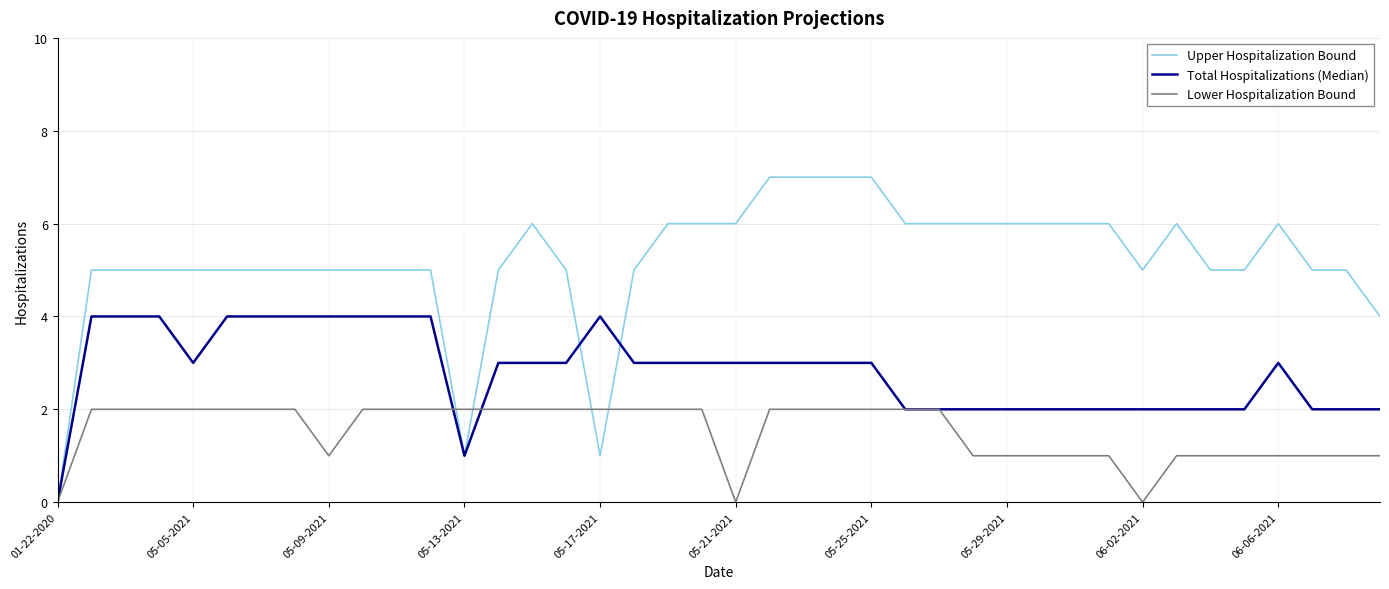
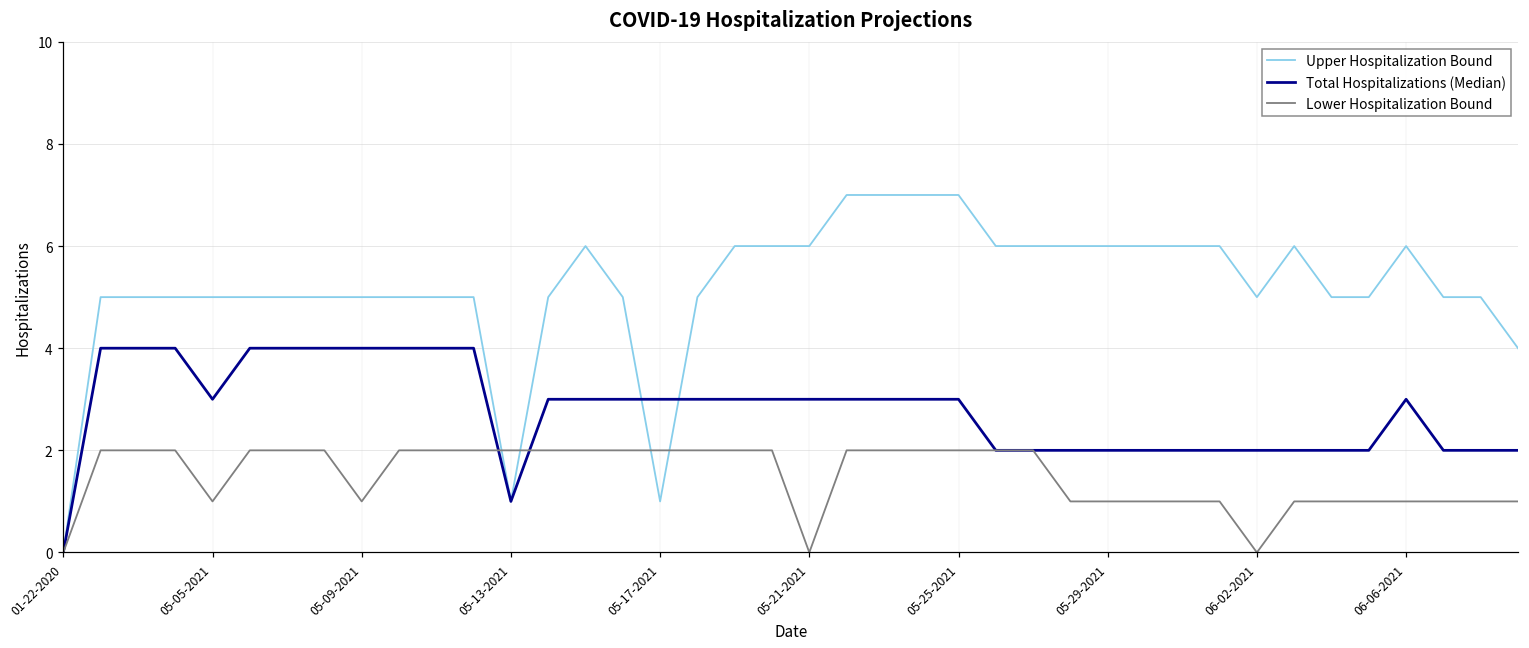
  {
    "Upper Hospitalization Bound": {
      "05-05-2021": 5,
      "05-09-2021": 5,
      "05-17-2021": 1,
      "05-21-2021": 6,
      "05-25-2021": 7,
      "05-29-2021": 6,
      "06-02-2021": 5,
      "06-06-2021": 6
    },
    "Total Hospitalizations (Median)": {
      "05-05-2021": 3,
      "05-09-2021": 4,
-     "05-17-2021": 4,
+     "05-17-2021": 3,
      "05-21-2021": 3,
      "05-25-2021": 3,
      "05-29-2021": 2,
      "06-02-2021": 2,
      "06-06-2021": 3
    },
    "Lower Hospitalization Bound": {
-     "05-05-2021": 2,
+     "05-05-2021": 1,
      "05-09-2021": 1,
      "05-13-2021": 2,
      "05-17-2021": 2,
      "05-21-2021": 0,
      "05-25-2021": 2,
      "05-29-2021": 1,
      "06-02-2021": 0,
      "06-06-2021": 1
    }
  }
